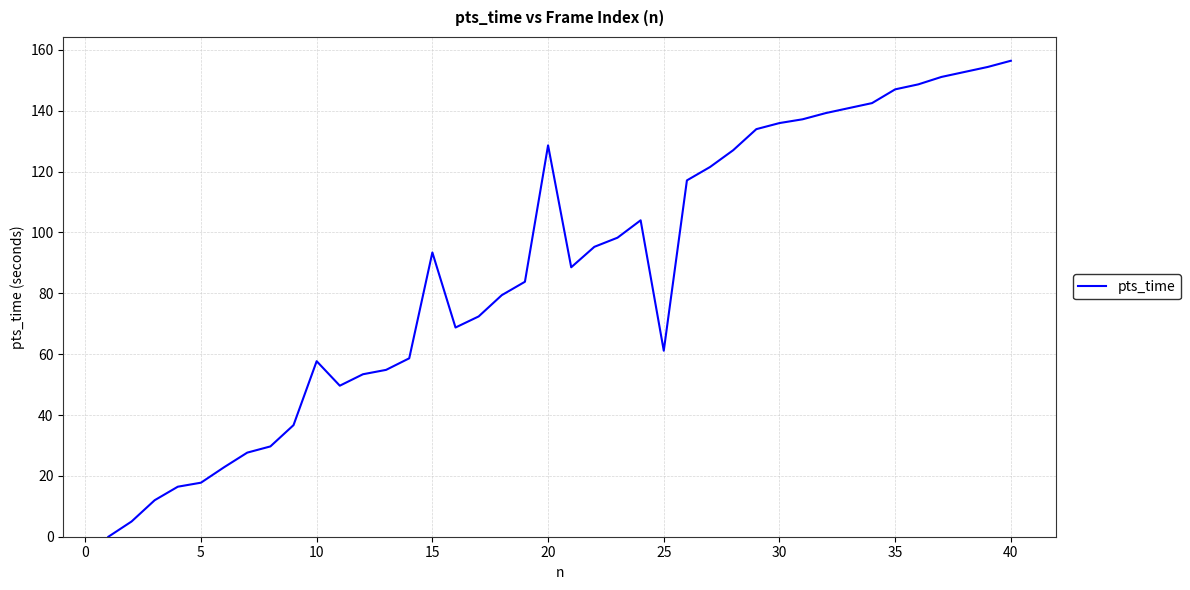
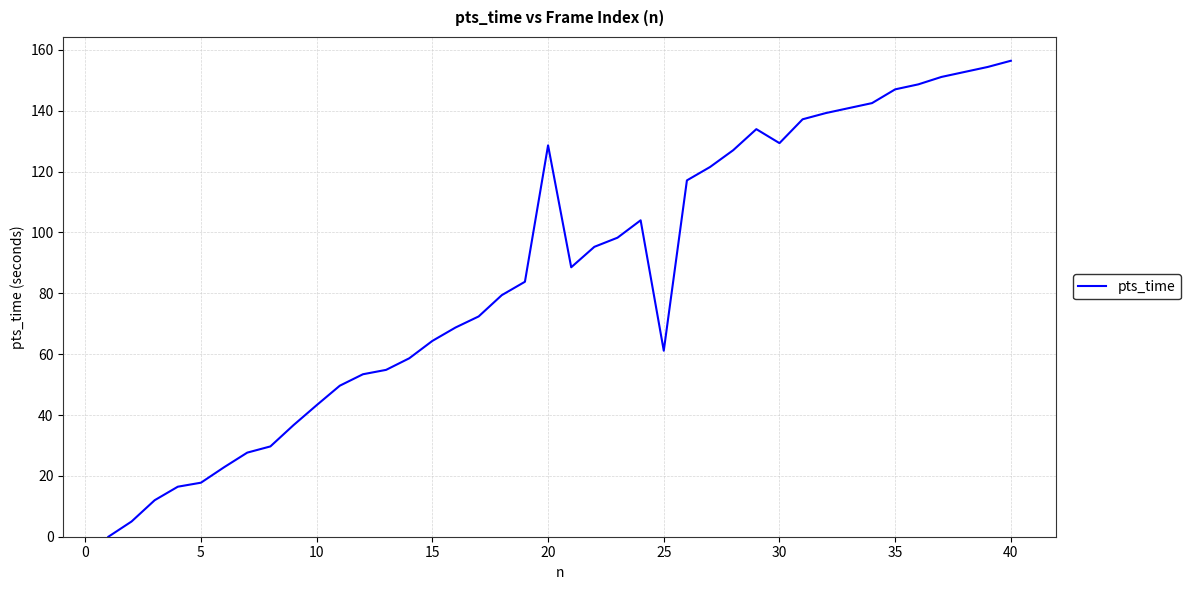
  {
    "5": 18,
-   "10": 58,
-   "15": 93,
+   "10": 43,
+   "15": 64,
    "20": 129,
    "25": 61,
-   "30": 136,
+   "30": 129,
    "35": 147,
    "40": 156
  }
